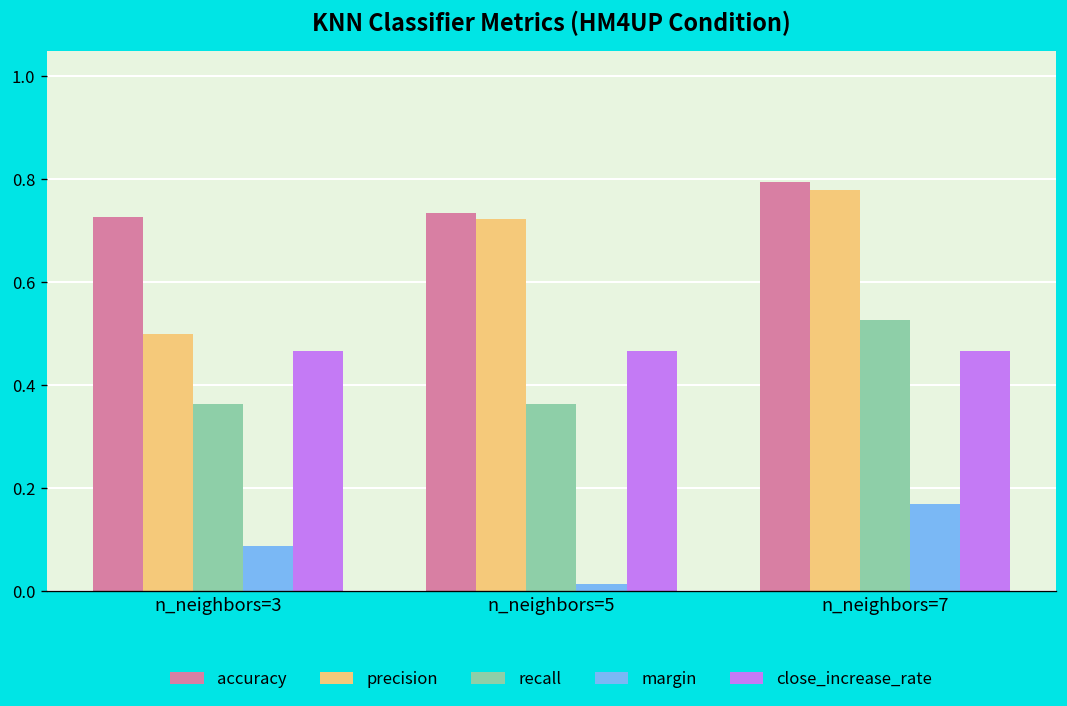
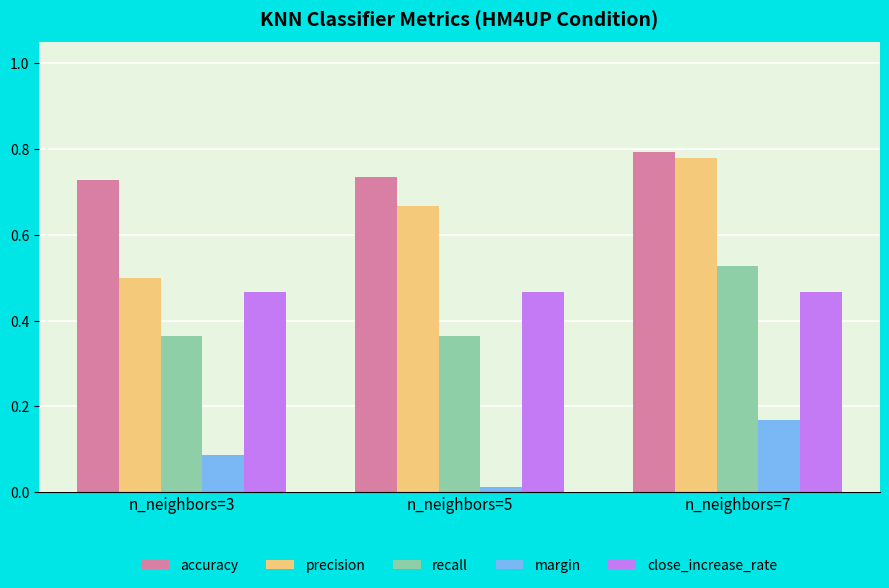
  {
    "accuracy": {
      "n_neighbors=3": 0.73,
      "n_neighbors=5": 0.74,
      "n_neighbors=7": 0.79
    },
    "precision": {
      "n_neighbors=3": 0.50,
-     "n_neighbors=5": 0.72,
+     "n_neighbors=5": 0.67,
      "n_neighbors=7": 0.78
    },
    "recall": {
      "n_neighbors=3": 0.36,
      "n_neighbors=5": 0.36,
      "n_neighbors=7": 0.53
    },
    "margin": {
      "n_neighbors=3": 0.09,
      "n_neighbors=5": 0.01,
      "n_neighbors=7": 0.17
    },
    "close_increase_rate": {
      "n_neighbors=3": 0.47,
      "n_neighbors=5": 0.47,
      "n_neighbors=7": 0.47
    }
  }
